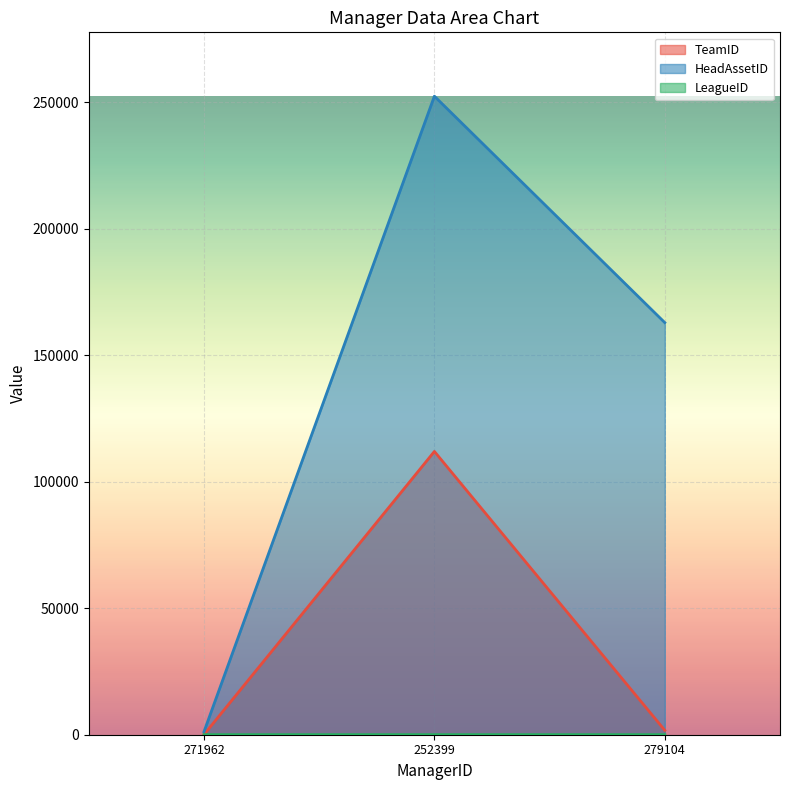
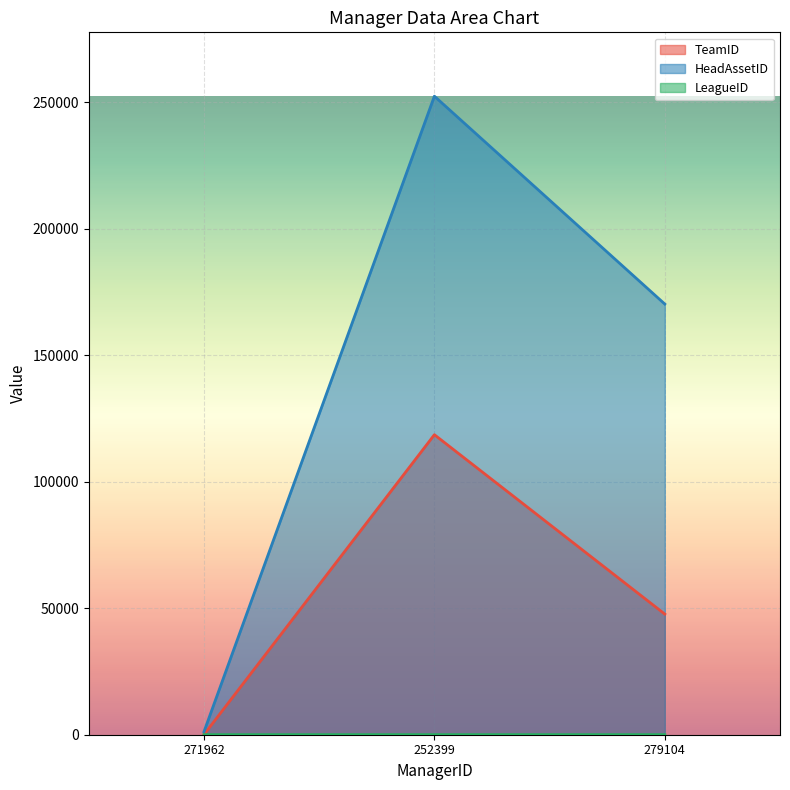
  {
    "TeamID": {
-     "252399": 112000,
-     "279104": 2000
+     "252399": 119000,
+     "279104": 48000
    },
    "HeadAssetID": {
      "271962": 1000,
      "252399": 252000,
-     "279104": 163000
+     "279104": 170000
    },
    "LeagueID": {
      "252399": 0,
      "279104": 0
    }
  }
